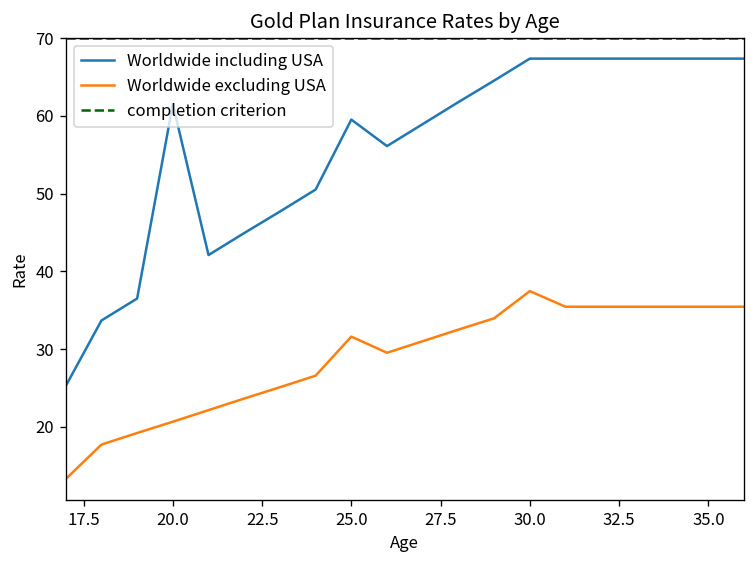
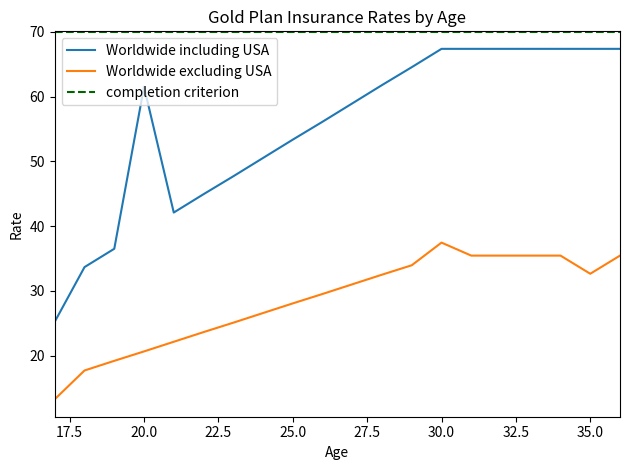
  {
    "Worldwide including USA": {
-     "25.0": 60,
+     "25.0": 53,
      "30.0": 67,
      "35.0": 67
    },
    "Worldwide excluding USA": {
      "20.0": 21,
-     "25.0": 32,
+     "25.0": 28,
      "30.0": 37,
-     "35.0": 35
+     "35.0": 33
    }
  }
